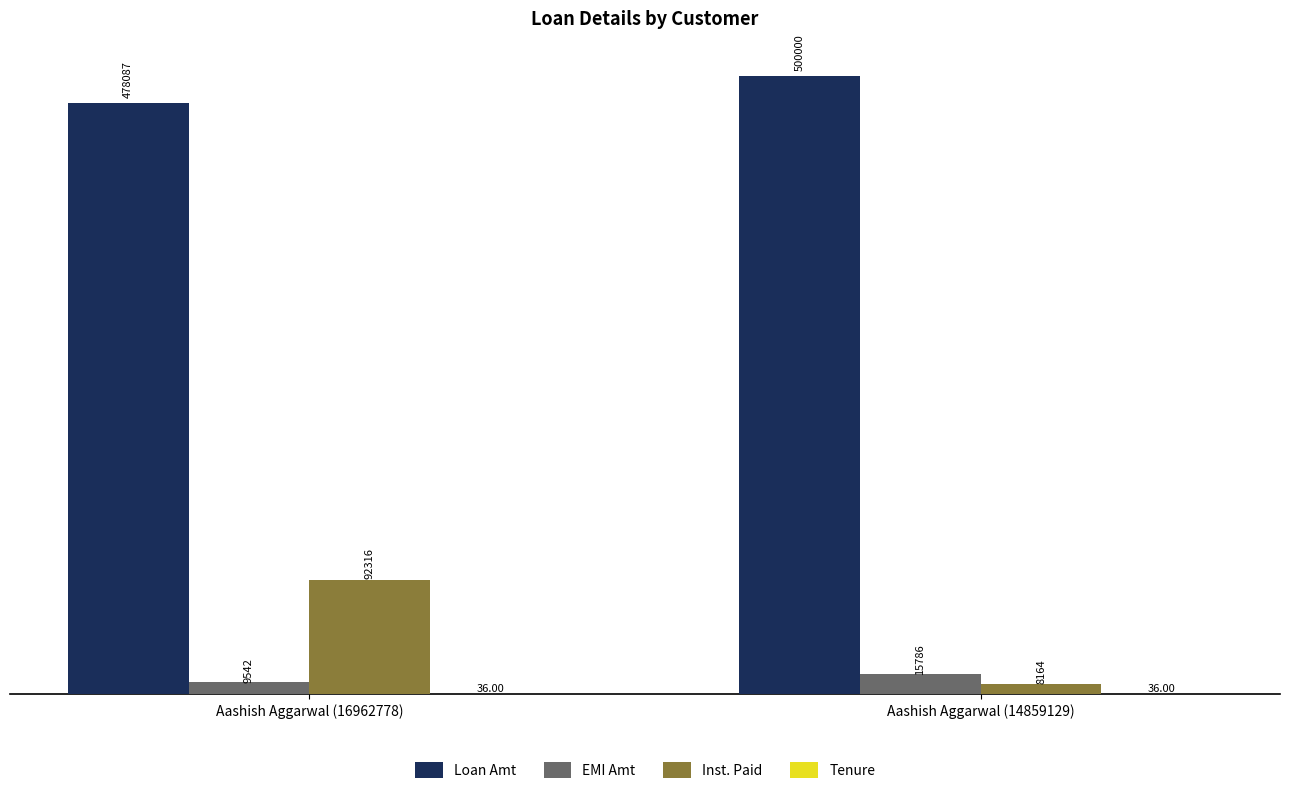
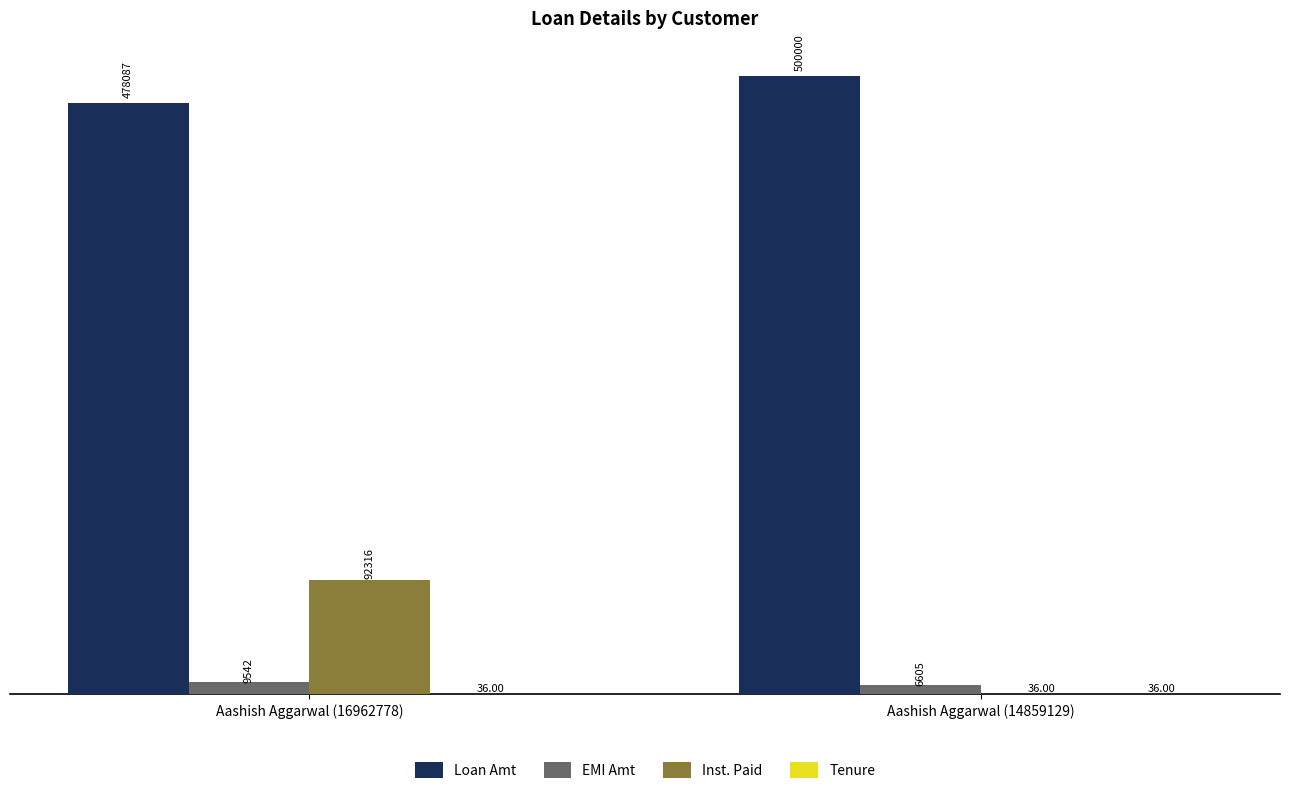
  {
    "Loan Amt": {
      "Aashish Aggarwal (16962778)": 478087,
      "Aashish Aggarwal (14859129)": 500000
    },
    "EMI Amt": {
      "Aashish Aggarwal (16962778)": 9542,
-     "Aashish Aggarwal (14859129)": 15786
+     "Aashish Aggarwal (14859129)": 6605
    },
    "Inst. Paid": {
      "Aashish Aggarwal (16962778)": 92316,
-     "Aashish Aggarwal (14859129)": 8164
+     "Aashish Aggarwal (14859129)": 36.00
    },
    "Tenure": {
      "Aashish Aggarwal (16962778)": 36.00,
      "Aashish Aggarwal (14859129)": 36.00
    }
  }
